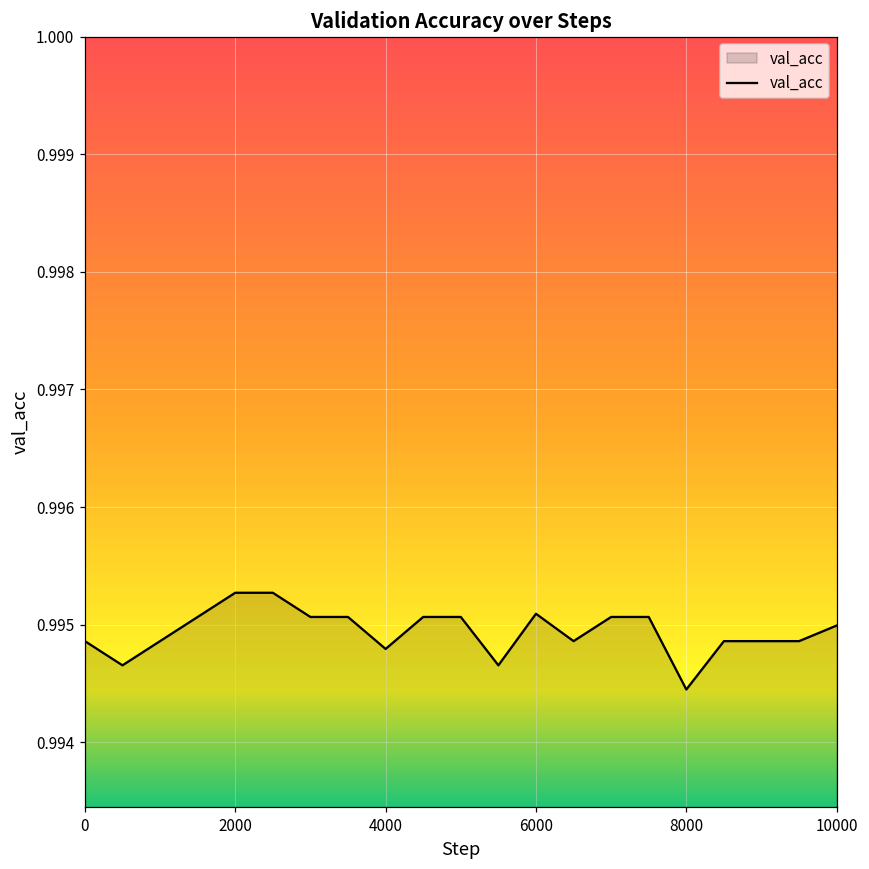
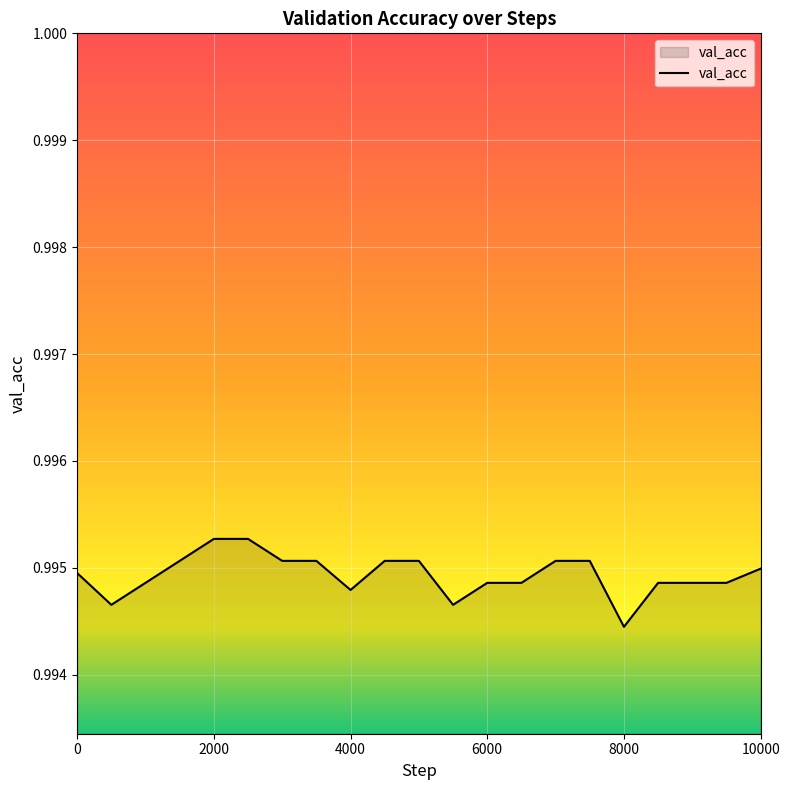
  {
-   "0": 0.99486,
+   "0": 0.99495,
    "2000": 0.99527,
    "4000": 0.99479,
-   "6000": 0.99509,
+   "6000": 0.99486,
    "8000": 0.99445,
    "10000": 0.99499
  }
